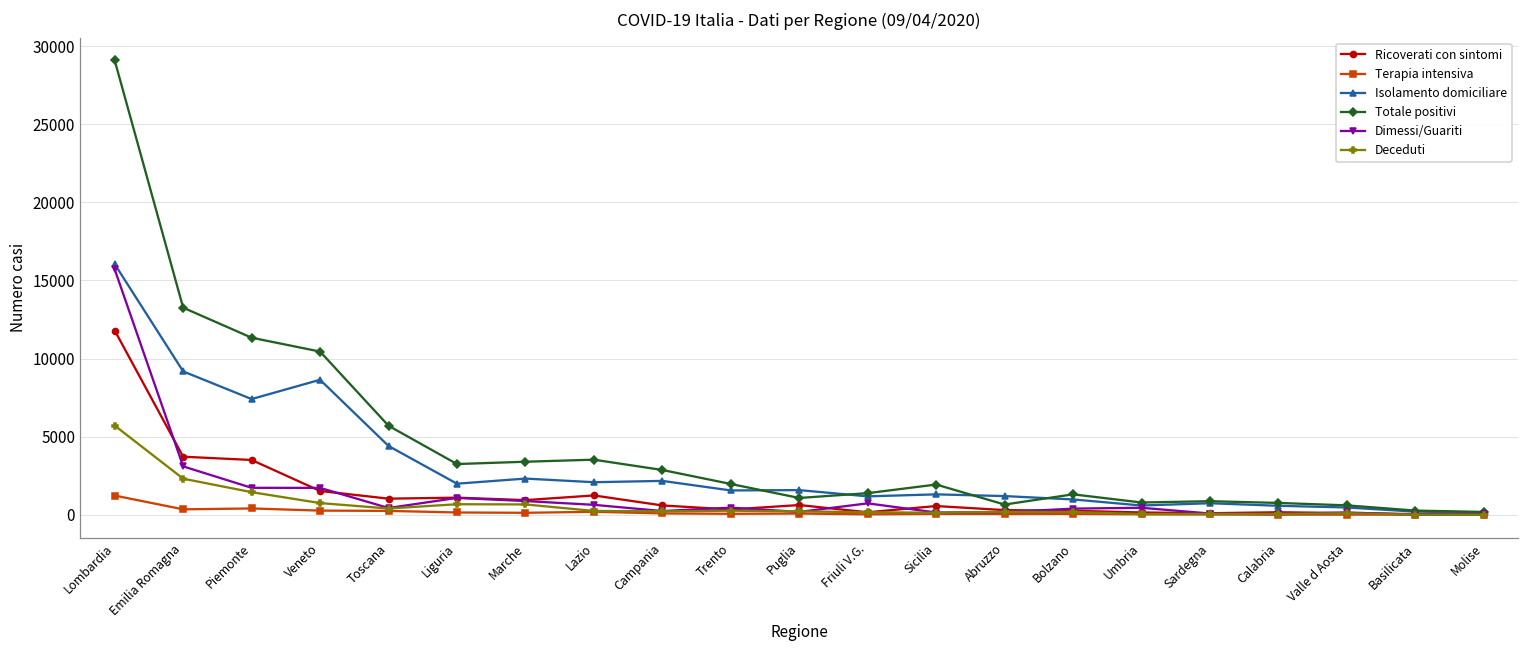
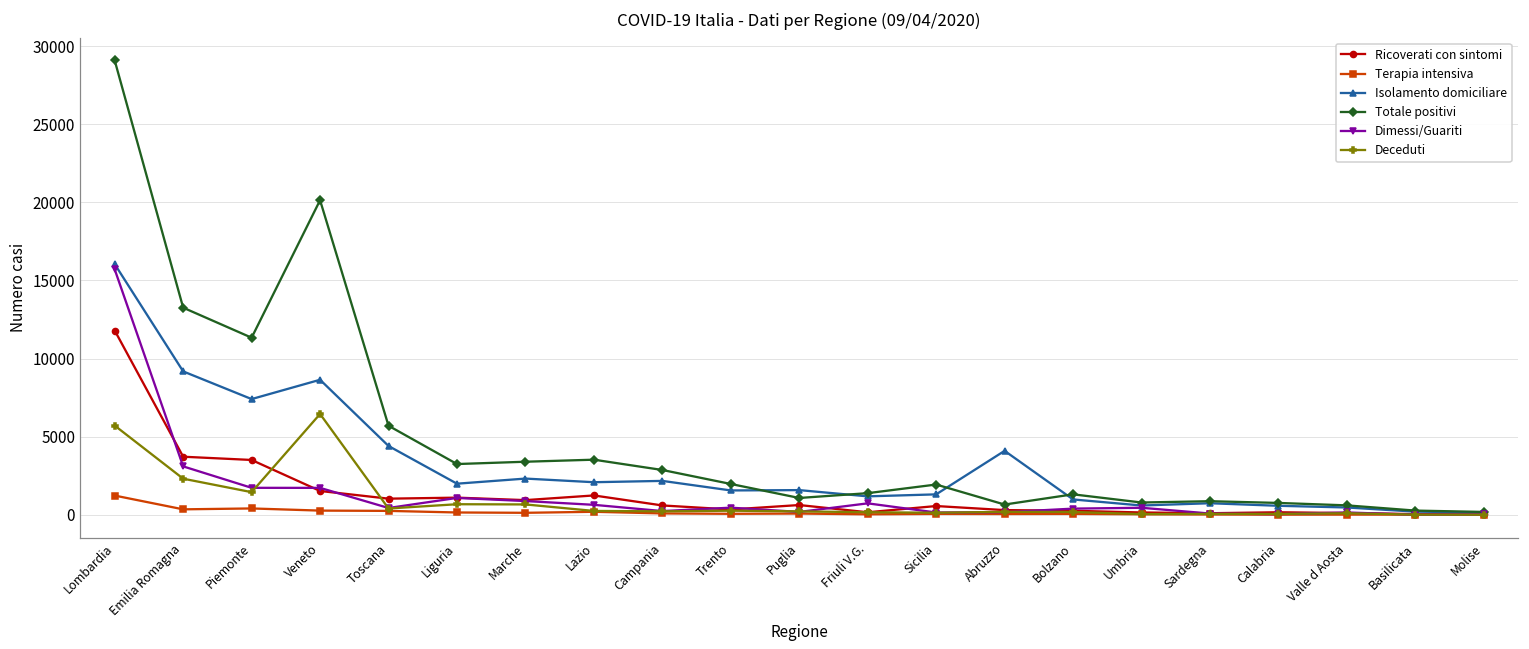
  {
    "Ricoverati con sintomi": {
      "Lombardia": 11800,
      "Emilia Romagna": 3700,
      "Piemonte": 3500,
      "Veneto": 1500,
      "Toscana": 1000,
      "Lazio": 1200,
      "Campania": 600,
      "Puglia": 600,
      "Sicilia": 600
    },
    "Terapia intensiva": {
      "Lombardia": 1200,
      "Emilia Romagna": 400,
      "Piemonte": 400,
      "Veneto": 300,
      "Liguria": 200,
      "Marche": 100,
      "Trento": 100
    },
    "Isolamento domiciliare": {
      "Lombardia": 16000,
      "Emilia Romagna": 9200,
      "Piemonte": 7400,
      "Veneto": 8600,
      "Toscana": 4400,
      "Liguria": 2000,
      "Marche": 2300,
      "Lazio": 2100,
      "Campania": 2200,
      "Trento": 1600,
      "Puglia": 1600,
      "Friuli V.G.": 1200,
      "Sicilia": 1300,
-     "Abruzzo": 1200,
+     "Abruzzo": 4100,
      "Bolzano": 1000,
      "Calabria": 600
    },
    "Totale positivi": {
      "Lombardia": 29100,
      "Emilia Romagna": 13300,
      "Piemonte": 11300,
-     "Veneto": 10400,
+     "Veneto": 20100,
      "Toscana": 5700,
      "Liguria": 3300,
      "Marche": 3400,
      "Lazio": 3500,
      "Campania": 2900,
      "Trento": 2000,
      "Puglia": 1100,
      "Friuli V.G.": 1400,
      "Sicilia": 1900,
      "Abruzzo": 700,
      "Bolzano": 1300,
      "Umbria": 800,
      "Calabria": 800
    },
    "Dimessi/Guariti": {
      "Lombardia": 15700,
      "Emilia Romagna": 3100,
      "Piemonte": 1700,
      "Veneto": 1700,
      "Lazio": 600,
      "Friuli V.G.": 700
    },
    "Deceduti": {
      "Lombardia": 5700,
      "Emilia Romagna": 2300,
      "Piemonte": 1500,
-     "Veneto": 800,
+     "Veneto": 6500,
      "Liguria": 700,
      "Marche": 700
    }
  }
